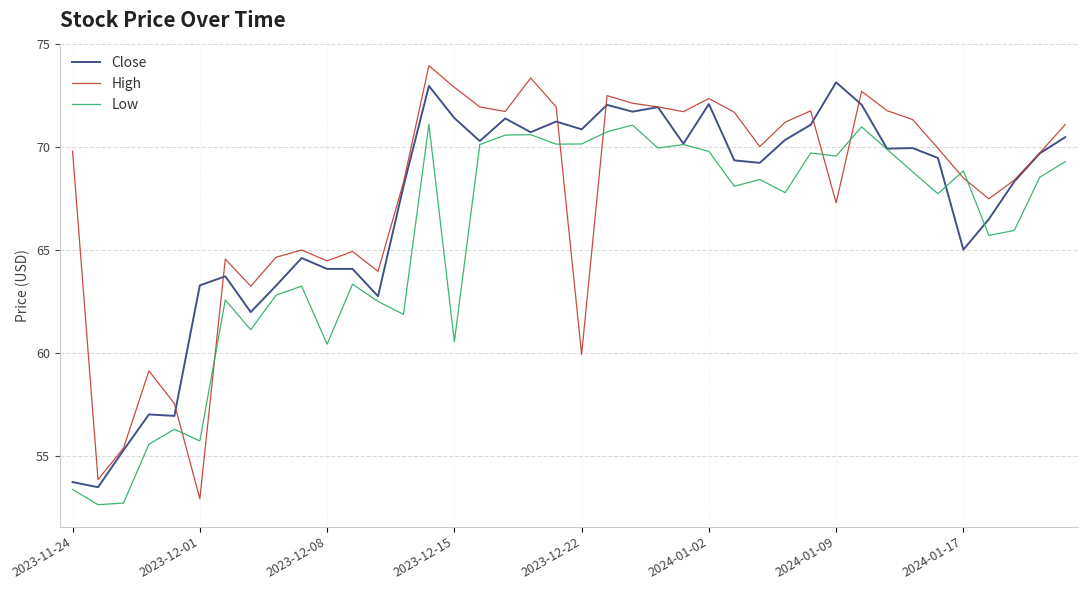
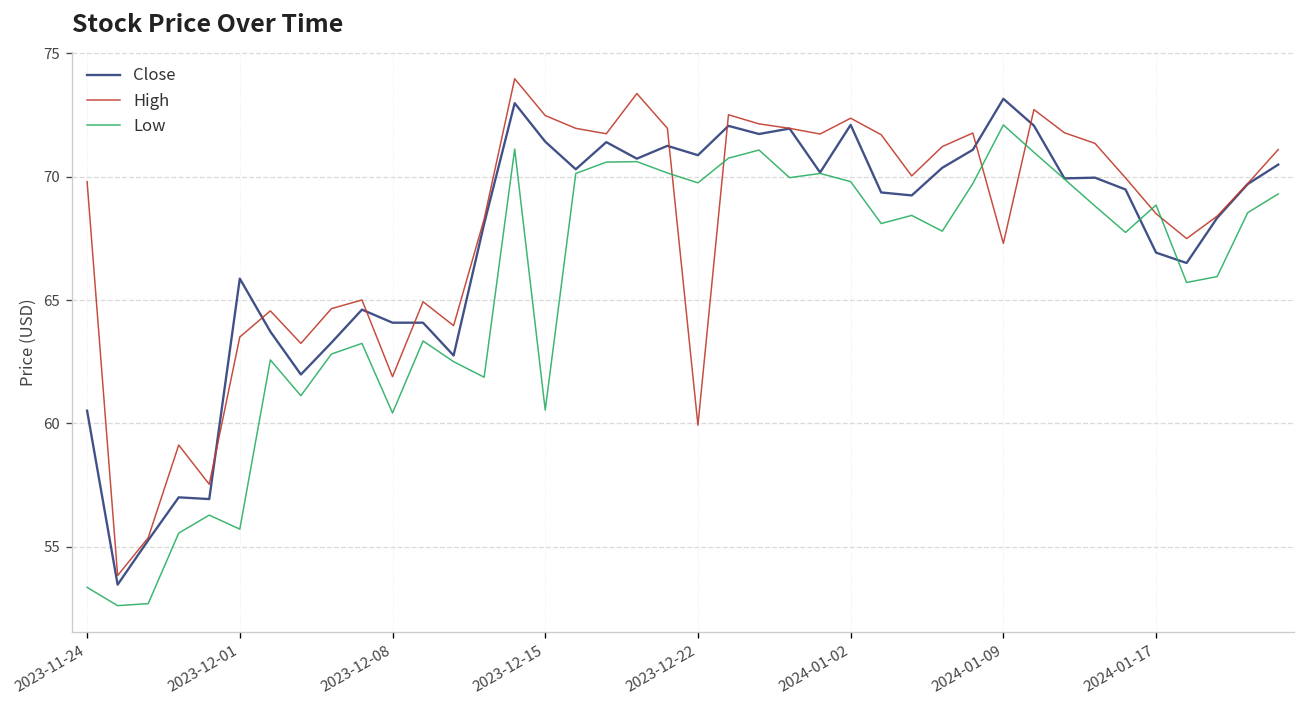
  {
    "Close": {
-     "2023-11-24": 53.7,
-     "2023-12-01": 63.3,
+     "2023-11-24": 60.5,
+     "2023-12-01": 65.9,
      "2023-12-08": 64.1,
      "2023-12-15": 71.4,
      "2023-12-22": 70.9,
      "2024-01-02": 72.1,
      "2024-01-09": 73.2,
-     "2024-01-17": 65.0
+     "2024-01-17": 66.9
    },
    "High": {
      "2023-11-24": 69.8,
-     "2023-12-01": 52.9,
-     "2023-12-08": 64.5,
-     "2023-12-15": 72.9,
+     "2023-12-01": 63.5,
+     "2023-12-08": 61.9,
+     "2023-12-15": 72.5,
      "2023-12-22": 59.9,
      "2024-01-02": 72.4,
      "2024-01-09": 67.3,
      "2024-01-17": 68.5
    },
    "Low": {
      "2023-11-24": 53.3,
      "2023-12-01": 55.7,
      "2023-12-08": 60.4,
      "2023-12-15": 60.5,
-     "2023-12-22": 70.2,
+     "2023-12-22": 69.7,
      "2024-01-02": 69.8,
-     "2024-01-09": 69.6,
+     "2024-01-09": 72.1,
      "2024-01-17": 68.9
    }
  }
